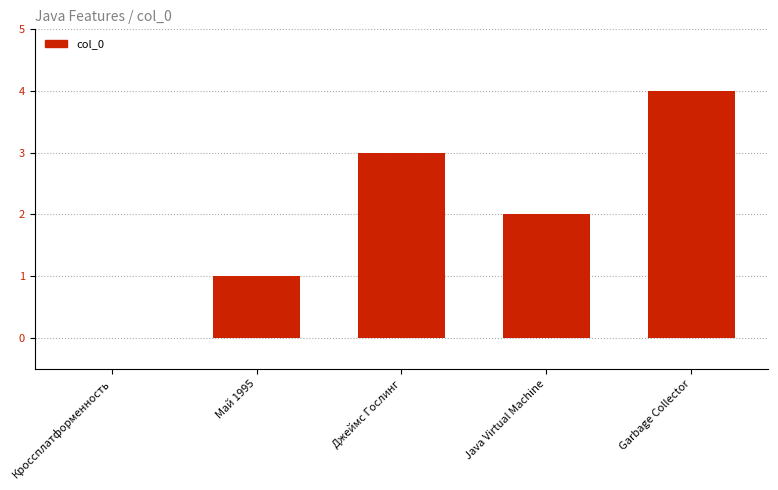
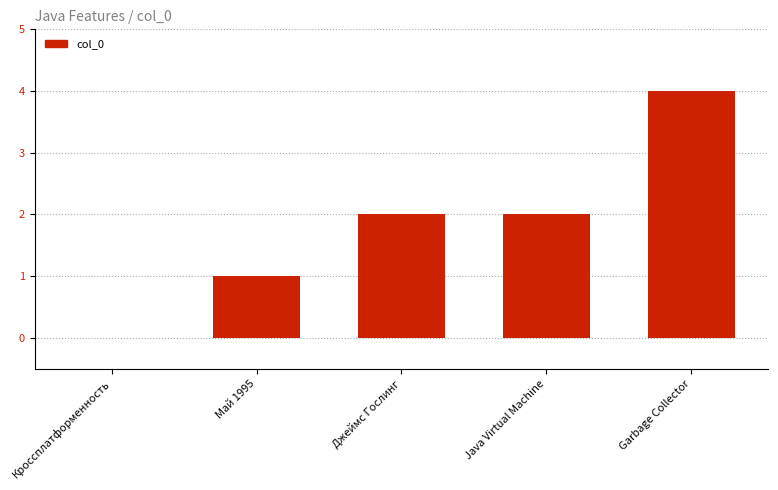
  {
    "Кроссплатформенность": 0,
    "Май 1995": 1,
-   "Джеймс Гослинг": 3,
+   "Джеймс Гослинг": 2,
    "Java Virtual Machine": 2,
    "Garbage Collector": 4
  }
